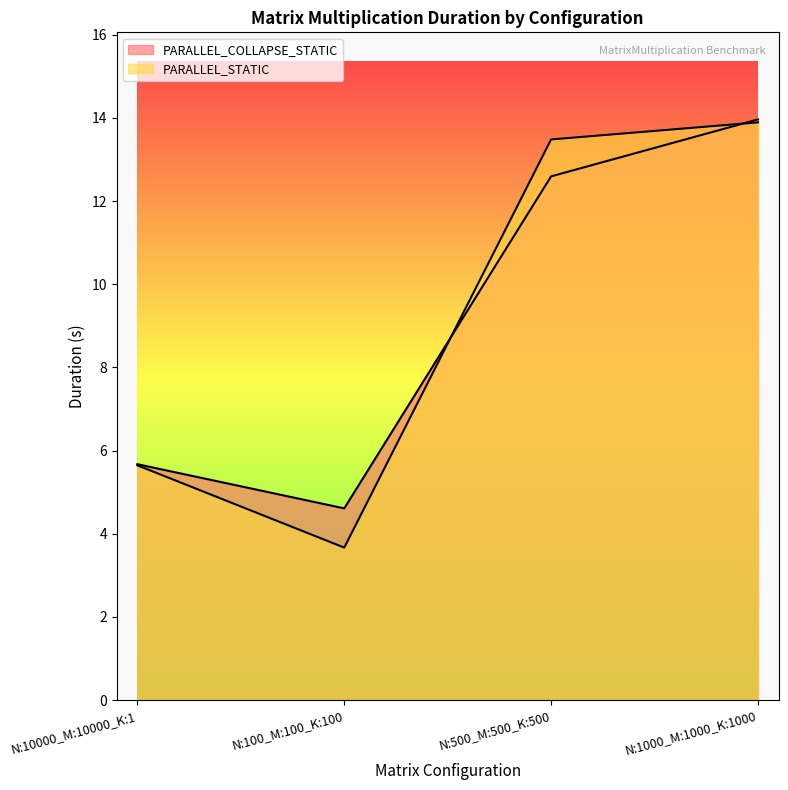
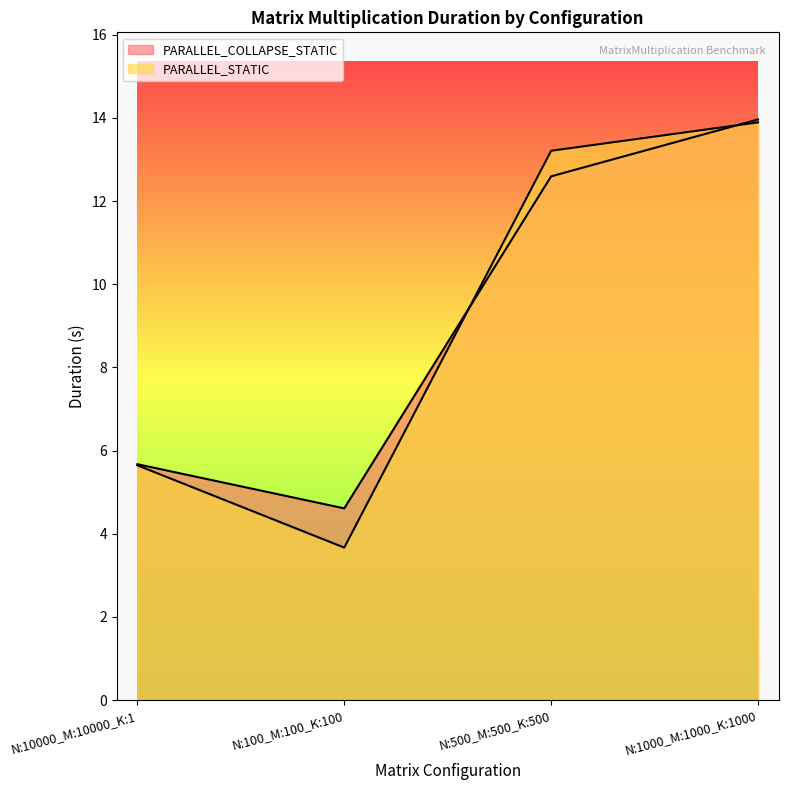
  {
    "PARALLEL_COLLAPSE_STATIC": {
      "N:100_M:100_K:100": 4.6,
      "N:500_M:500_K:500": 12.6,
      "N:1000_M:1000_K:1000": 14.0
    },
    "PARALLEL_STATIC": {
      "N:100_M:100_K:100": 3.7,
-     "N:500_M:500_K:500": 13.5,
+     "N:500_M:500_K:500": 13.2,
      "N:1000_M:1000_K:1000": 13.9
    }
  }
